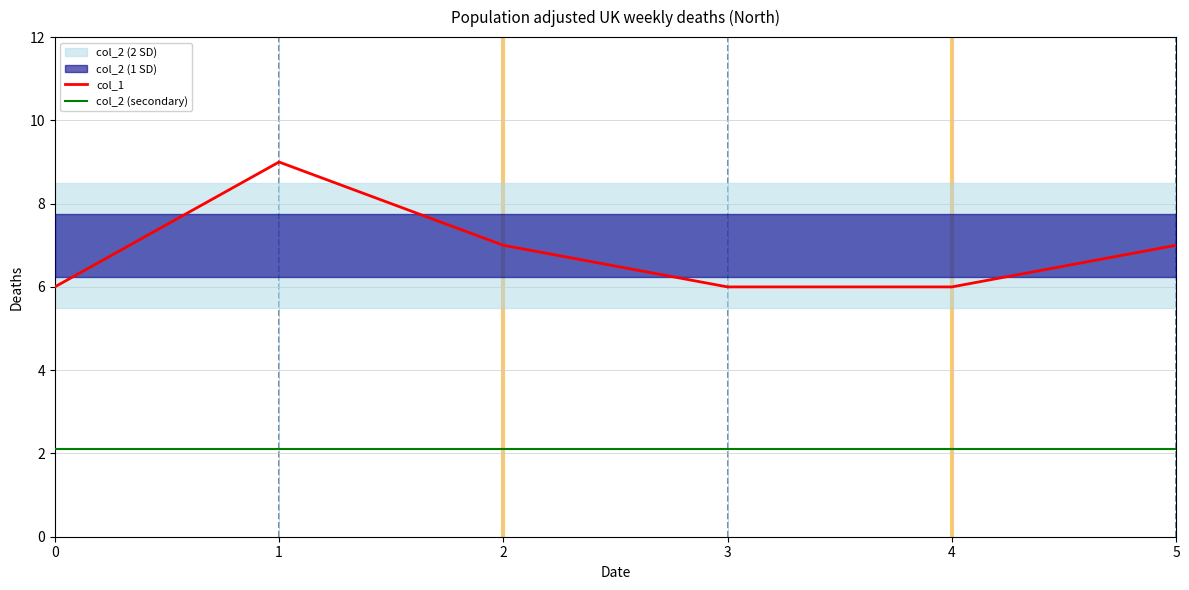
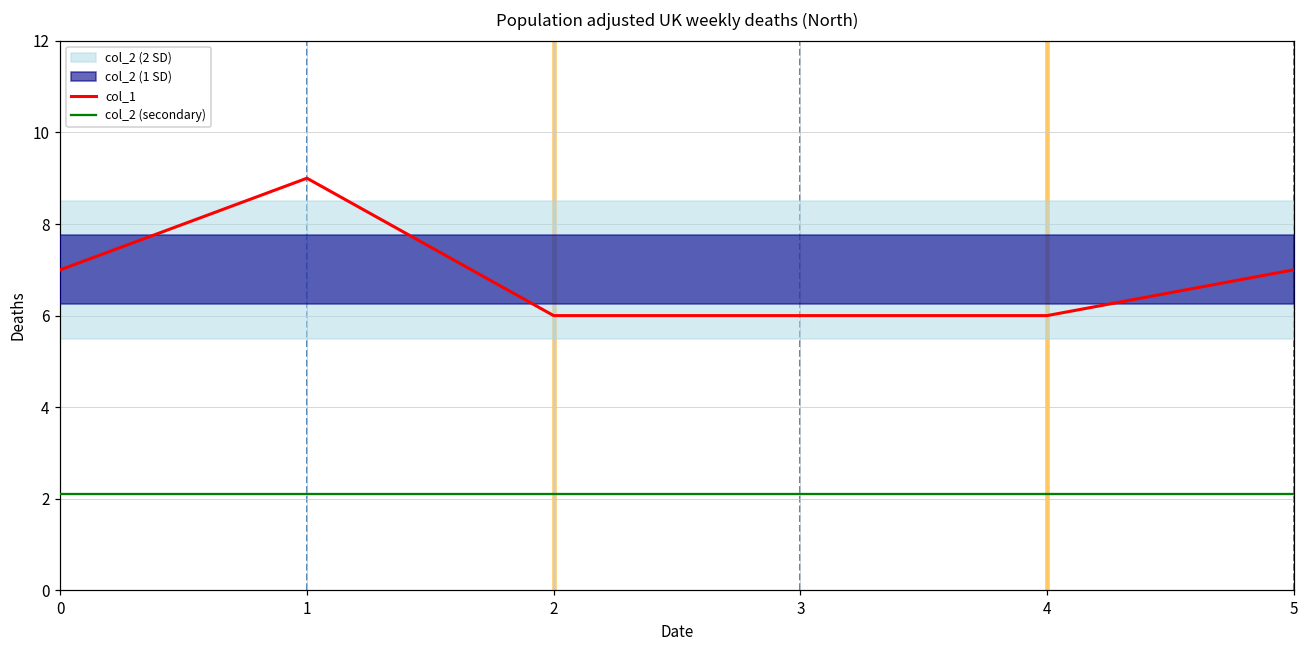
  {
    "col_1": {
-     "0": 6,
+     "0": 7,
      "1": 9,
-     "2": 7,
+     "2": 6,
      "3": 6,
      "4": 6,
      "5": 7
    },
    "col_2 (2 SD)": {
      "0": 8.5,
      "1": 8.5,
      "2": 8.5,
      "3": 8.5,
      "4": 8.5,
      "5": 8.5
    },
    "col_2 (secondary)": {
      "0": 2.1,
      "1": 2.1,
      "2": 2.1,
      "3": 2.1,
      "4": 2.1,
      "5": 2.1
    },
    "col_2 (1 SD)": {
      "0": 7.8,
      "1": 7.8,
      "2": 7.8,
      "3": 7.8,
      "4": 7.8,
      "5": 7.8
    }
  }
